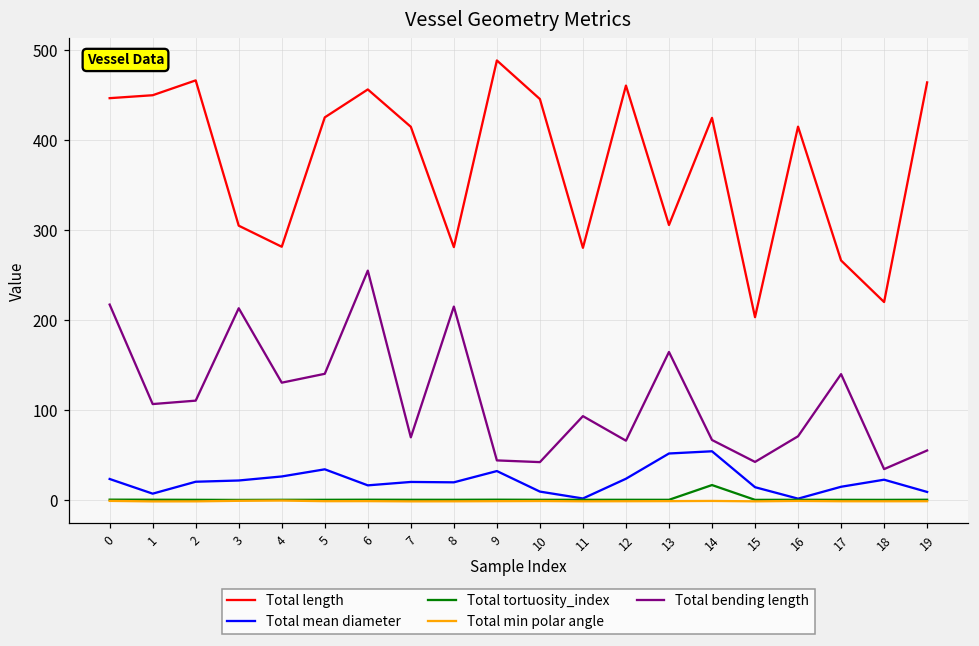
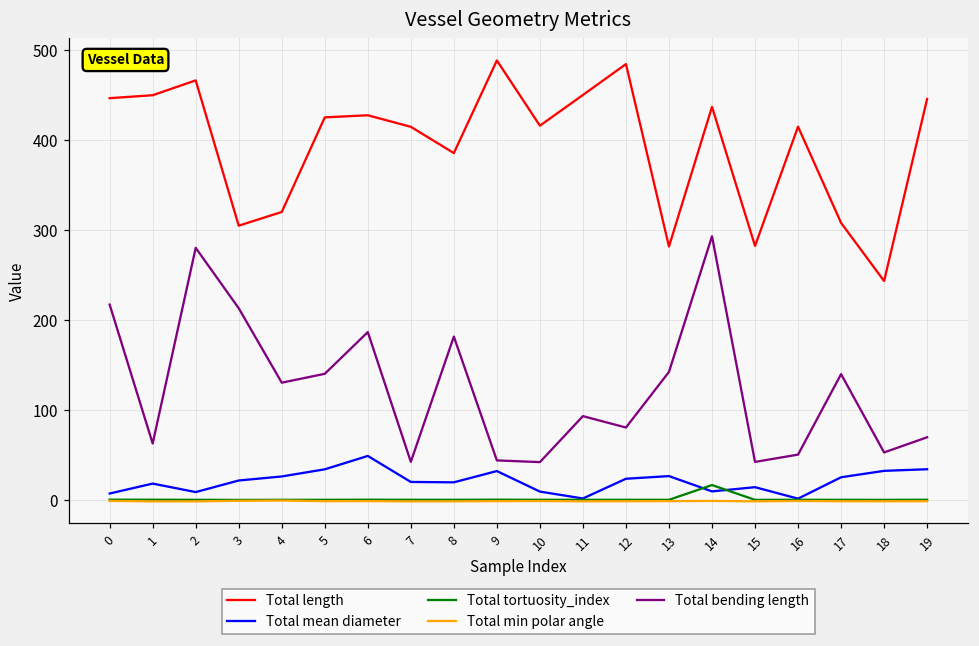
  {
    "Total length": {
      "0": 450,
      "1": 450,
      "2": 470,
      "3": 310,
-     "4": 280,
+     "4": 320,
      "5": 430,
-     "6": 460,
+     "6": 430,
      "7": 410,
-     "8": 280,
+     "8": 390,
      "9": 490,
-     "10": 450,
-     "11": 280,
-     "12": 460,
-     "13": 310,
-     "14": 420,
-     "15": 200,
+     "10": 420,
+     "11": 450,
+     "12": 480,
+     "13": 280,
+     "14": 440,
+     "15": 280,
      "16": 420,
-     "17": 270,
-     "18": 220,
-     "19": 460
+     "17": 310,
+     "18": 240,
+     "19": 450
    },
    "Total mean diameter": {
-     "0": 20,
-     "1": 10,
-     "2": 20,
+     "0": 10,
+     "1": 20,
+     "2": 10,
      "3": 20,
      "4": 30,
      "5": 30,
-     "6": 20,
+     "6": 50,
      "7": 20,
      "8": 20,
      "9": 30,
      "10": 10,
      "12": 20,
-     "13": 50,
-     "14": 50,
+     "13": 30,
+     "14": 10,
      "15": 10,
-     "17": 10,
-     "18": 20,
-     "19": 10
+     "17": 30,
+     "18": 30,
+     "19": 30
    },
    "Total tortuosity_index": {
      "14": 20
    },
    "Total min polar angle": {
      "14": 0
    },
    "Total bending length": {
      "0": 220,
-     "1": 110,
-     "2": 110,
+     "1": 60,
+     "2": 280,
      "3": 210,
      "4": 130,
      "5": 140,
-     "6": 260,
-     "7": 70,
-     "8": 220,
+     "6": 190,
+     "7": 40,
+     "8": 180,
      "9": 40,
      "10": 40,
      "11": 90,
-     "12": 70,
-     "13": 160,
-     "14": 70,
+     "12": 80,
+     "13": 140,
+     "14": 290,
      "15": 40,
-     "16": 70,
+     "16": 50,
      "17": 140,
-     "18": 30,
-     "19": 60
+     "18": 50,
+     "19": 70
    }
  }
